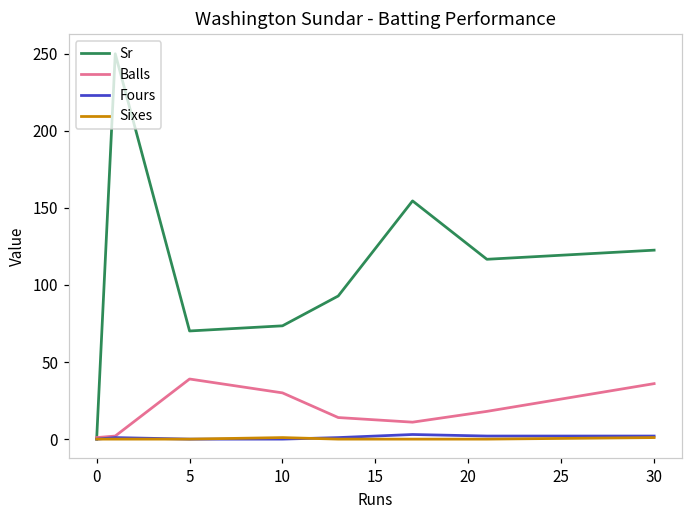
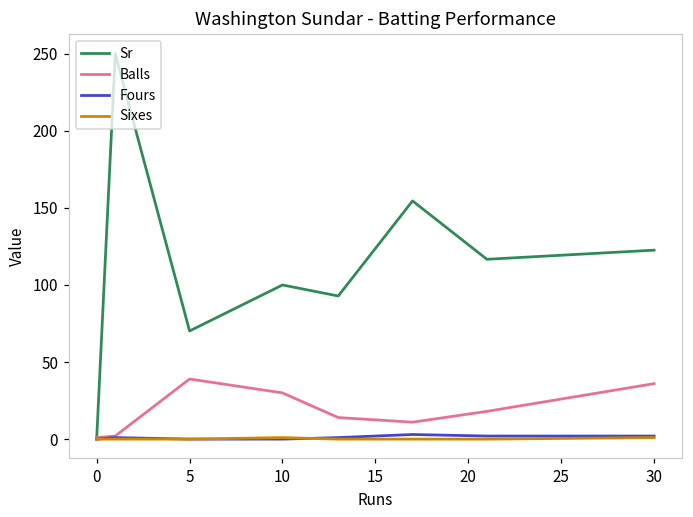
  {
    "Sr": {
      "5": 70,
-     "10": 74,
+     "10": 100,
      "30": 123
    },
    "Balls": {
      "5": 39,
      "10": 30,
      "30": 36
    }
  }
